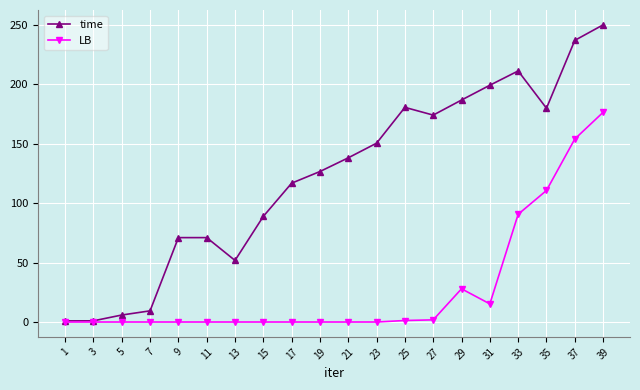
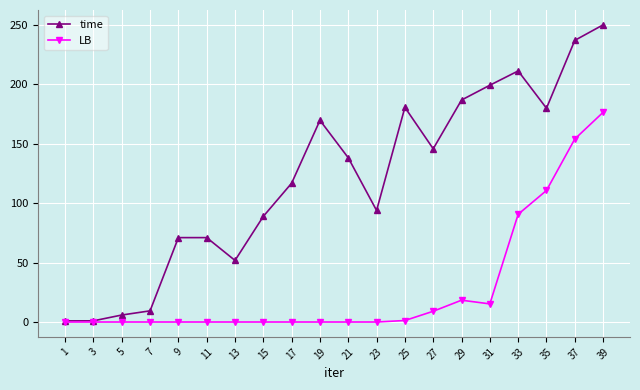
  {
    "time": {
      "5": 6,
      "7": 9,
      "9": 71,
      "11": 71,
      "13": 52,
      "15": 89,
      "17": 117,
-     "19": 126,
+     "19": 170,
      "21": 138,
-     "23": 150,
+     "23": 94,
      "25": 180,
-     "27": 174,
+     "27": 146,
      "29": 187,
      "31": 199,
      "33": 211,
      "35": 180,
      "37": 237,
      "39": 250
    },
    "LB": {
      "5": 0,
      "7": 0,
      "9": 0,
      "11": 0,
      "13": 0,
      "15": 0,
      "17": 0,
      "19": 0,
      "21": 0,
      "23": 0,
      "25": 1,
-     "27": 2,
-     "29": 28,
+     "27": 9,
+     "29": 18,
      "31": 15,
      "33": 91,
      "35": 111,
      "37": 154,
      "39": 176
    }
  }
